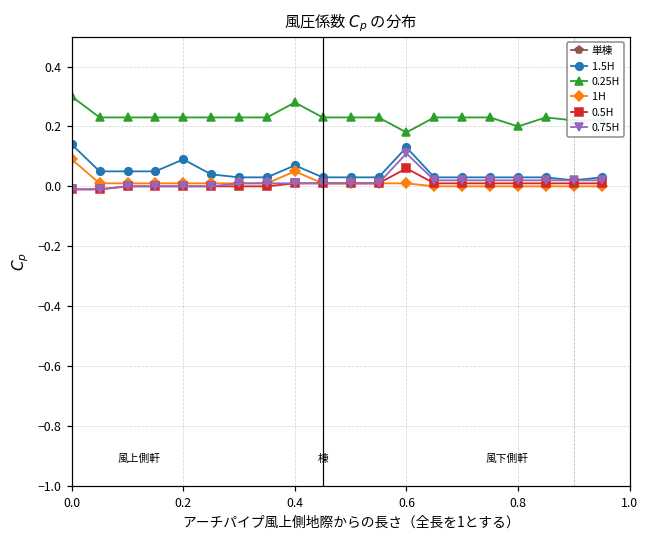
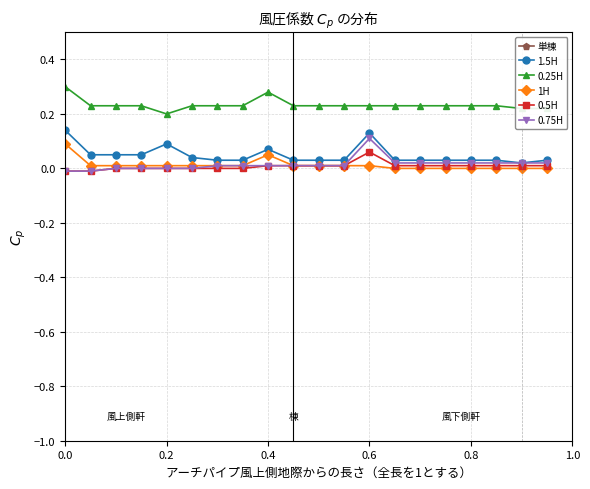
  {
    "1.5H": {
      "0.0": 0.14,
      "0.2": 0.09,
      "0.4": 0.07,
      "0.6": 0.13,
      "0.8": 0.03
    },
    "0.25H": {
      "0.0": 0.30,
-     "0.2": 0.23,
+     "0.2": 0.20,
      "0.4": 0.28,
-     "0.6": 0.18,
-     "0.8": 0.20
+     "0.6": 0.23,
+     "0.8": 0.23
    },
    "1H": {
      "0.0": 0.09,
      "0.2": 0.01,
      "0.4": 0.05,
      "0.6": 0.01,
      "0.8": 0.00
    },
    "0.5H": {
      "0.6": 0.06,
      "0.8": 0.01
    },
    "0.75H": {
      "0.6": 0.11,
      "0.8": 0.02
    }
  }
